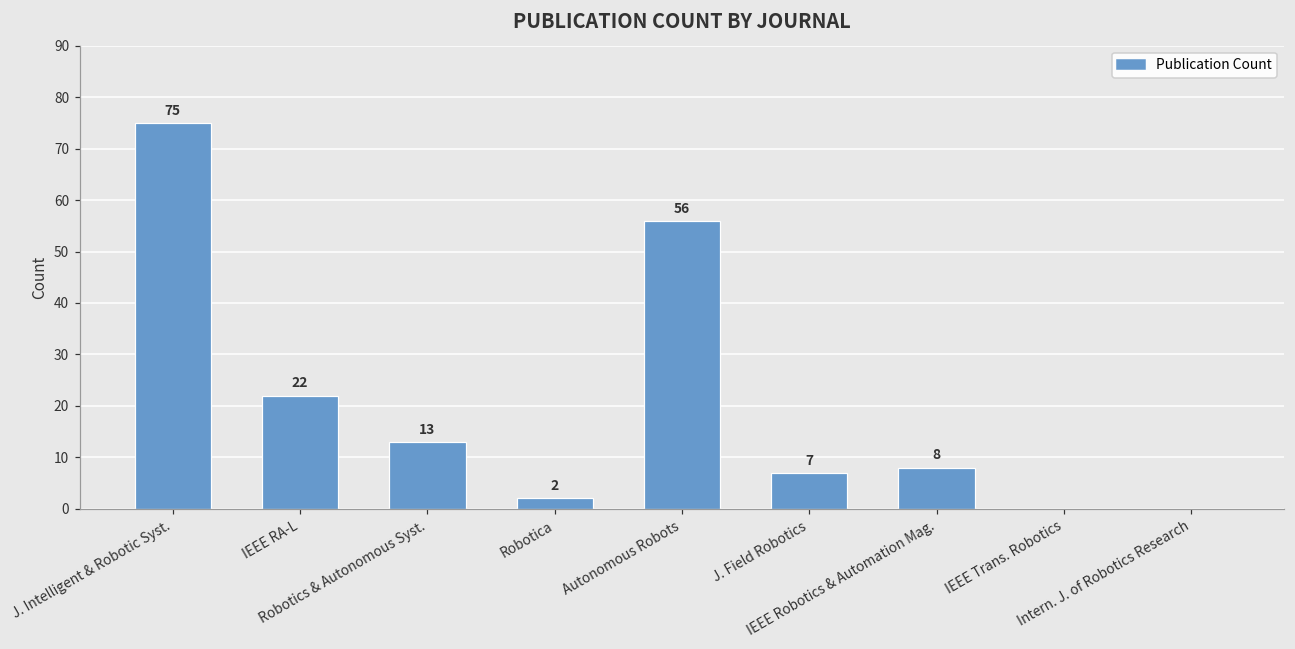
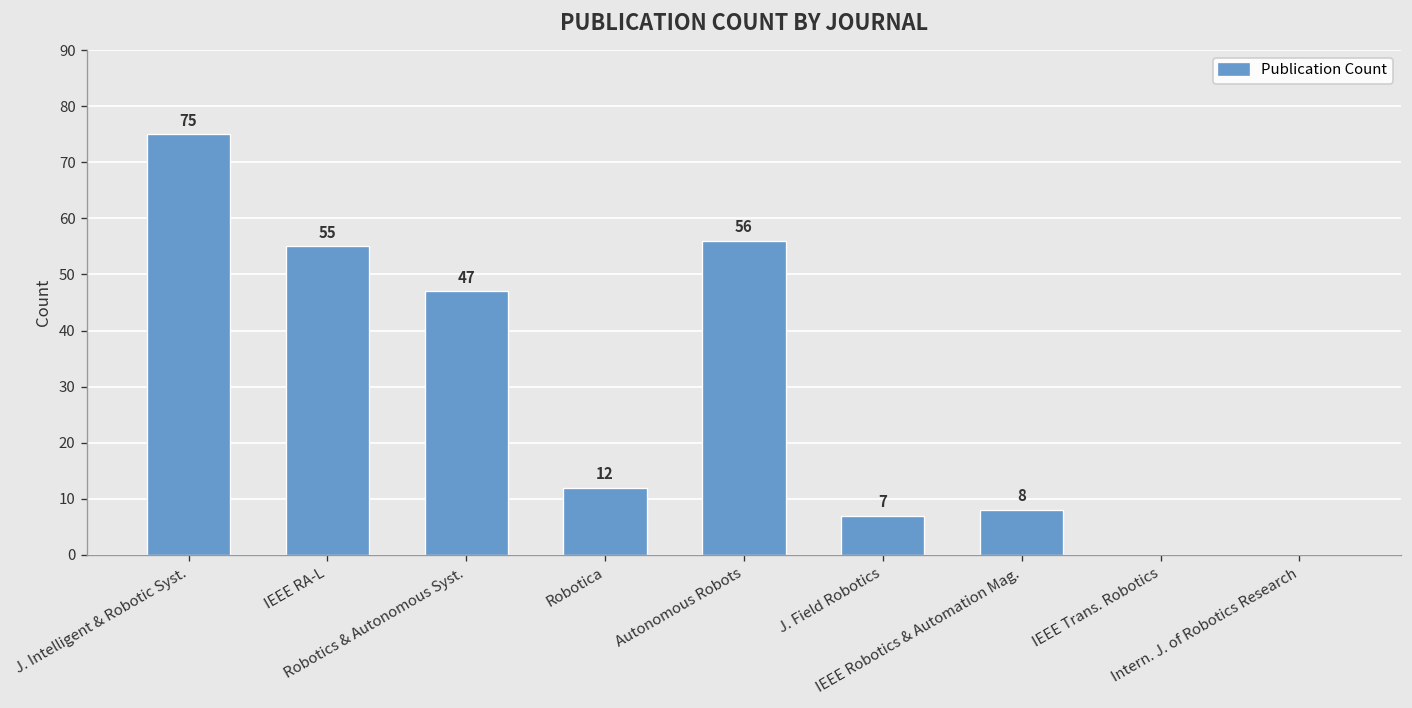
  {
    "J. Intelligent & Robotic Syst.": 75,
-   "IEEE RA-L": 22,
-   "Robotics & Autonomous Syst.": 13,
-   "Robotica": 2,
+   "IEEE RA-L": 55,
+   "Robotics & Autonomous Syst.": 47,
+   "Robotica": 12,
    "Autonomous Robots": 56,
    "J. Field Robotics": 7,
    "IEEE Robotics & Automation Mag.": 8
  }
